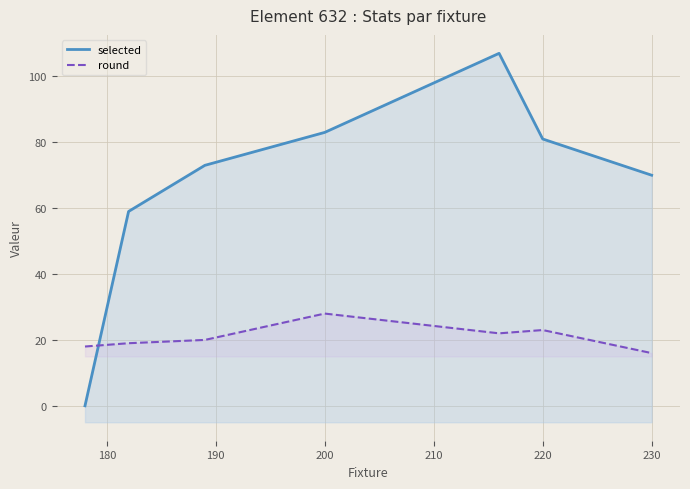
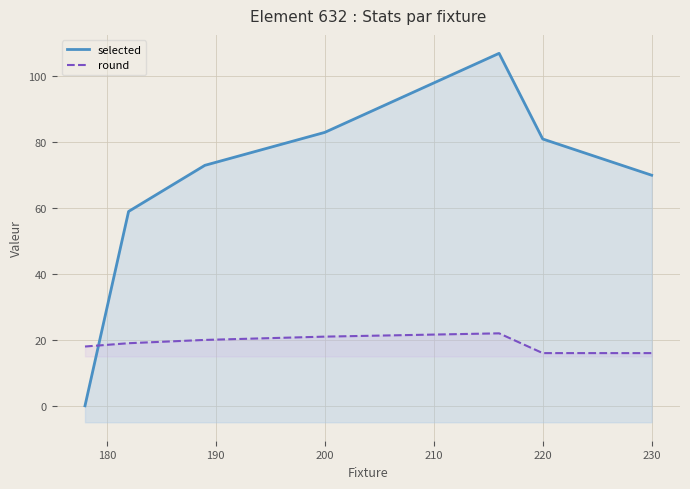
  {
    "selected": {
      "200": 83,
      "220": 81,
      "230": 70
    },
    "round": {
-     "200": 28,
-     "220": 23,
+     "200": 21,
+     "220": 16,
      "230": 16
    }
  }
